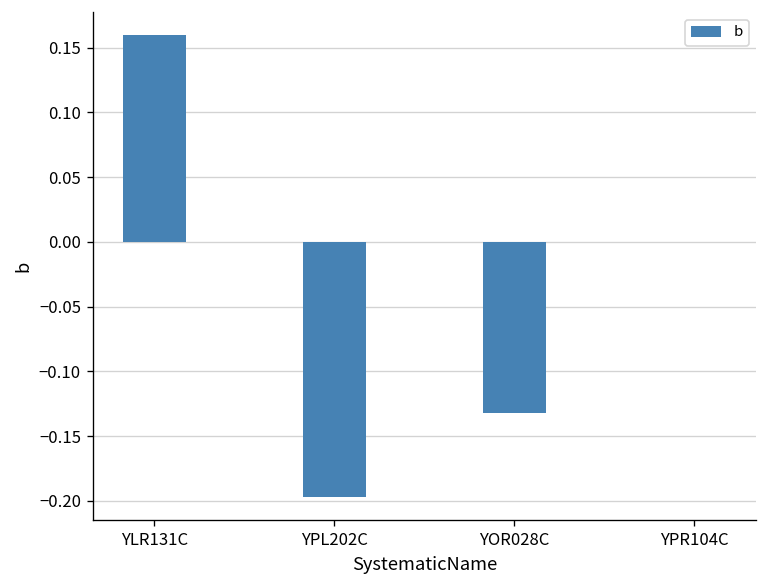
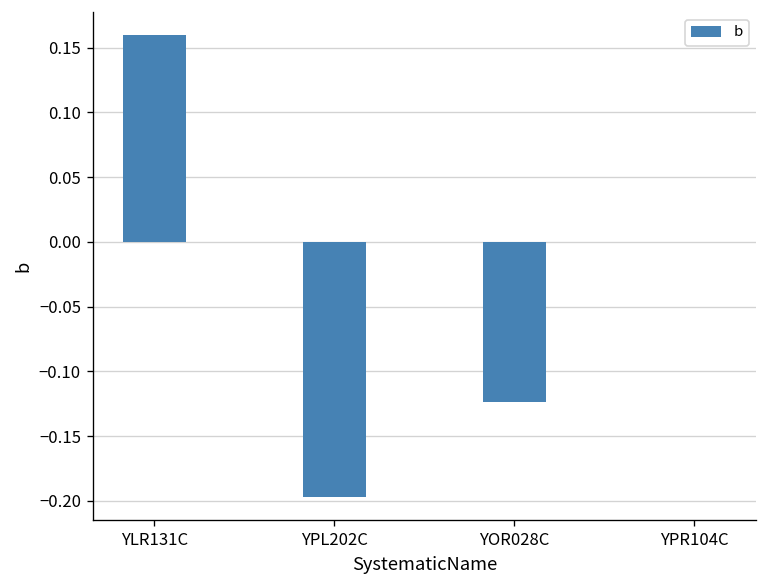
  {
    "YLR131C": 0.160,
    "YPL202C": -0.197,
-   "YOR028C": -0.132
+   "YOR028C": -0.124
  }
